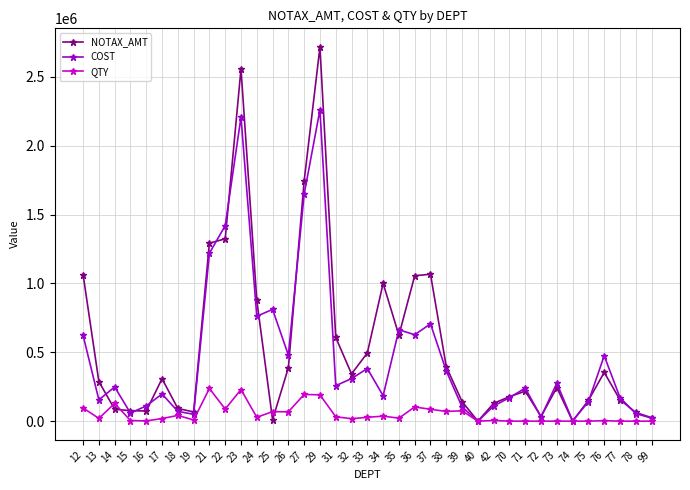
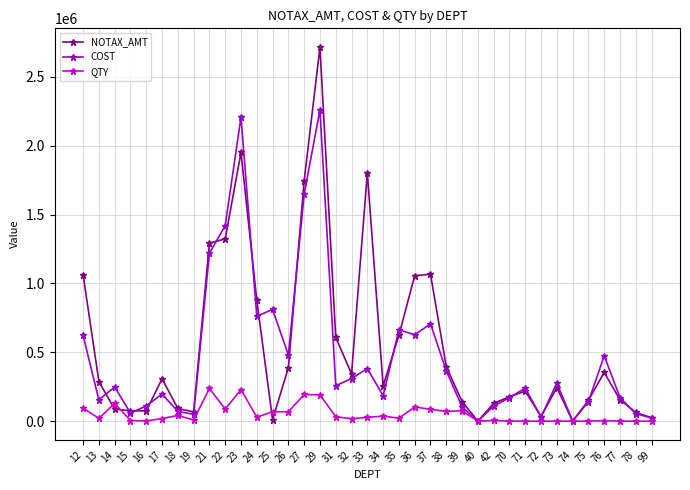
  {
    "NOTAX_AMT": {
      "12": 1060000,
      "13": 290000,
      "14": 90000,
      "16": 70000,
      "17": 310000,
      "18": 90000,
      "21": 1290000,
      "22": 1320000,
-     "23": 2560000,
+     "23": 1950000,
      "24": 880000,
      "25": 10000,
      "26": 390000,
      "27": 1740000,
      "29": 2720000,
      "31": 610000,
      "32": 340000,
-     "33": 500000,
-     "34": 1000000,
+     "33": 1800000,
+     "34": 260000,
      "35": 620000,
      "36": 1060000,
      "37": 1070000,
      "38": 400000,
      "39": 140000,
      "42": 130000,
      "71": 220000,
      "73": 240000,
      "76": 350000
    }
  }
